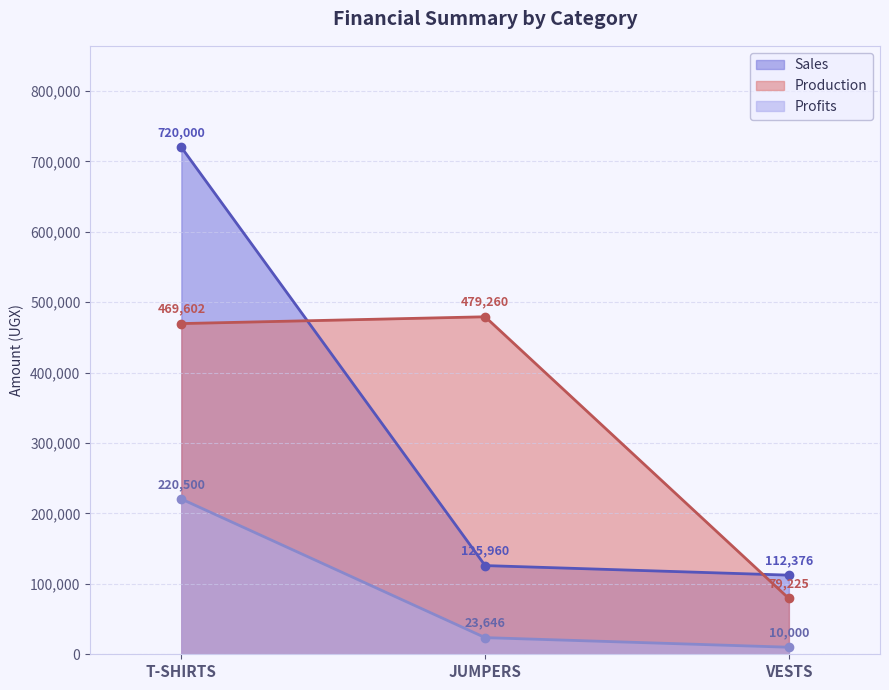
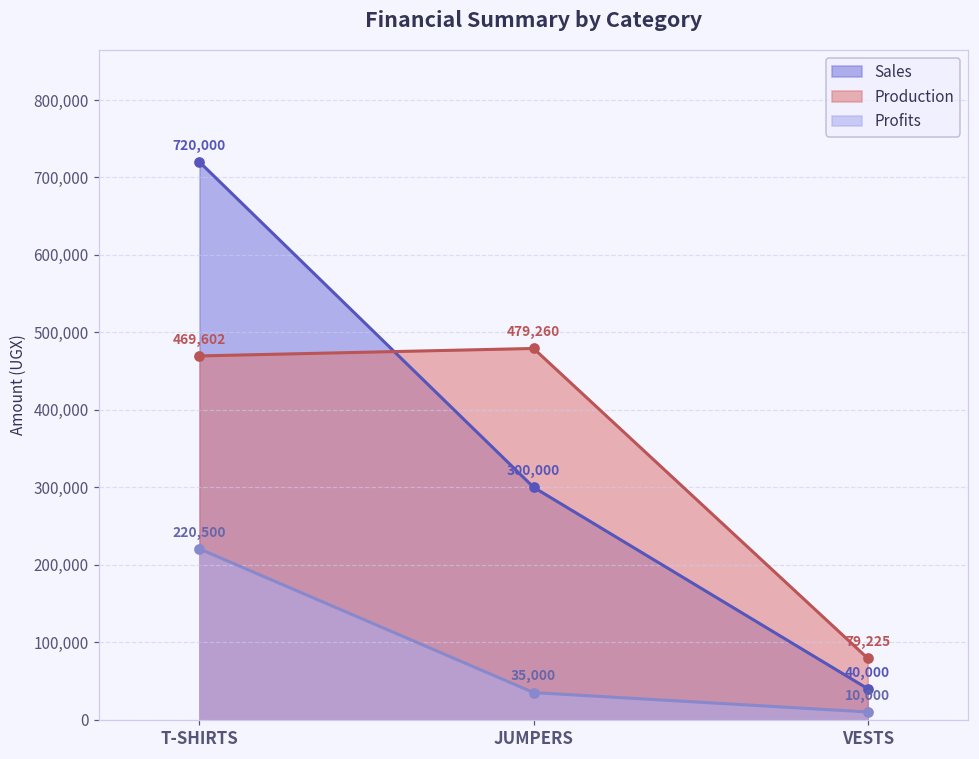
  {
    "Sales": {
      "T-SHIRTS": "720,000",
-     "JUMPERS": "125,960",
-     "VESTS": "112,376"
+     "JUMPERS": "300,000",
+     "VESTS": "40,000"
    },
    "Production": {
      "T-SHIRTS": "469,602",
      "JUMPERS": "479,260",
      "VESTS": "79,225"
    },
    "Profits": {
      "T-SHIRTS": "220,500",
-     "JUMPERS": "23,646",
+     "JUMPERS": "35,000",
      "VESTS": "10,000"
    }
  }
